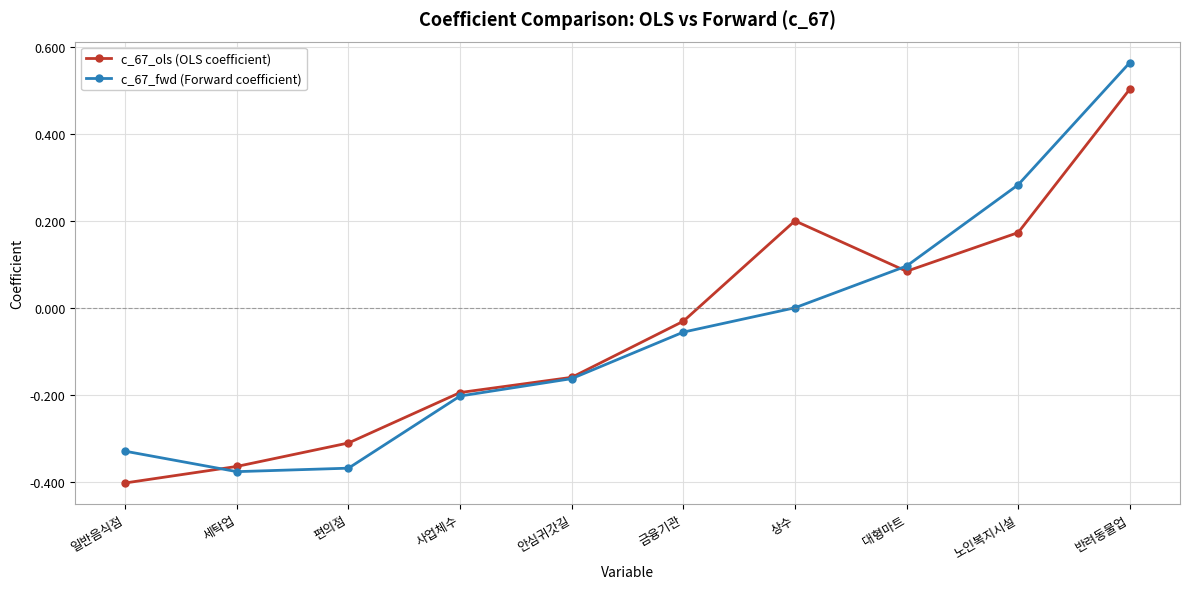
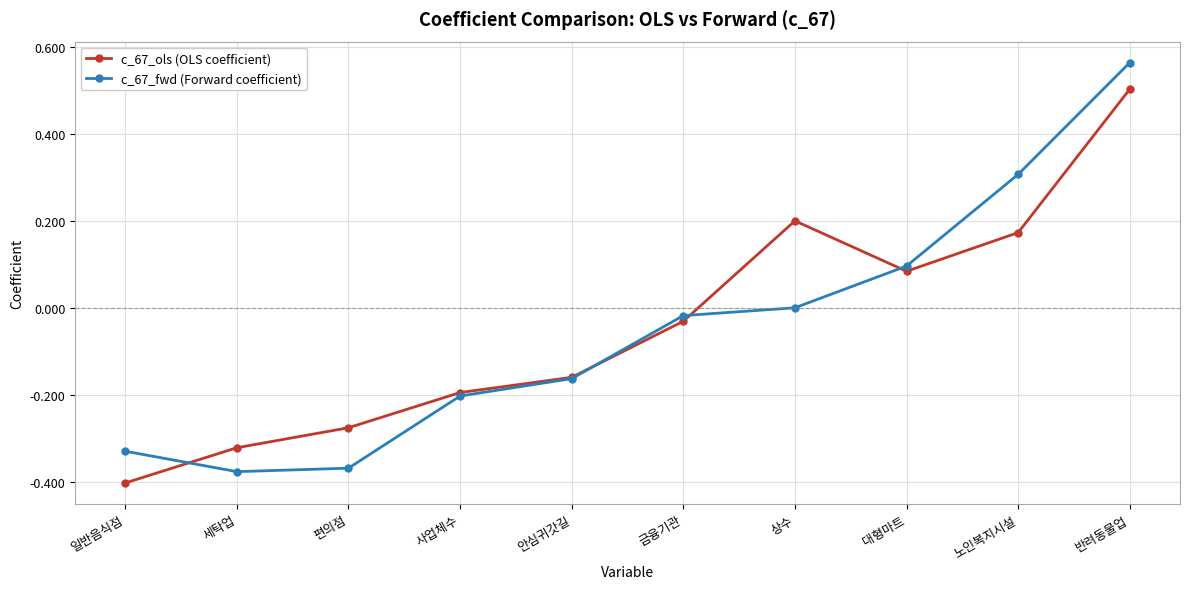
  {
    "c_67_ols (OLS coefficient)": {
      "일반음식점": -0.40,
-     "세탁업": -0.37,
-     "편의점": -0.31,
+     "세탁업": -0.32,
+     "편의점": -0.28,
      "사업체수": -0.20,
      "금융기관": -0.03,
      "상수": 0.20,
      "대형마트": 0.08,
      "노인복지시설": 0.17,
      "반려동물업": 0.50
    },
    "c_67_fwd (Forward coefficient)": {
      "일반음식점": -0.33,
      "세탁업": -0.38,
      "편의점": -0.37,
      "사업체수": -0.20,
-     "금융기관": -0.06,
+     "금융기관": -0.02,
      "상수": 0.00,
      "대형마트": 0.10,
-     "노인복지시설": 0.28,
+     "노인복지시설": 0.31,
      "반려동물업": 0.56
    }
  }
